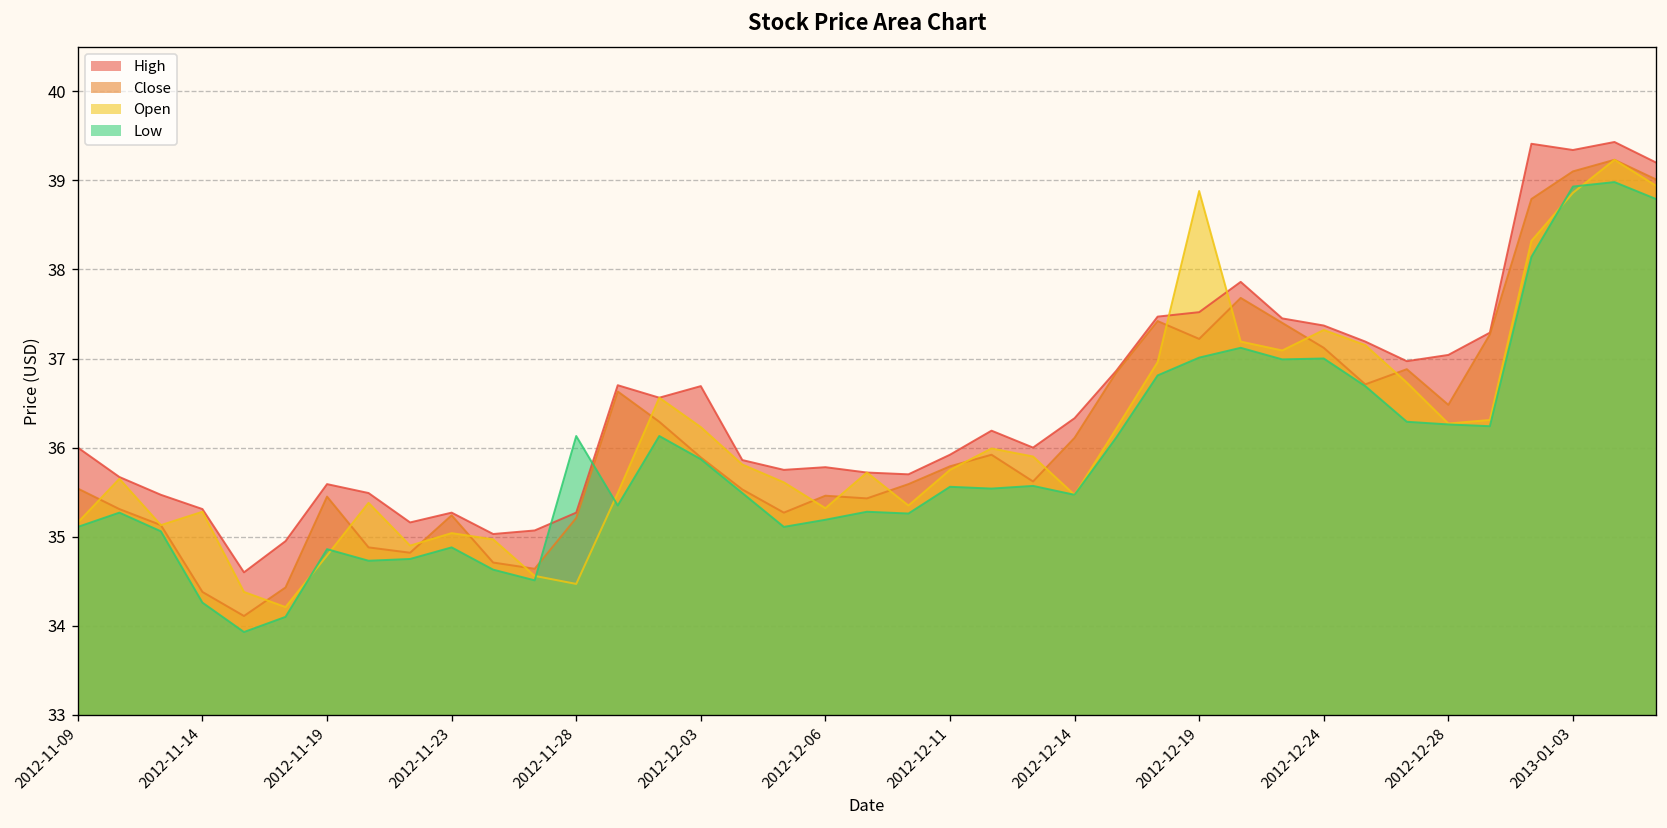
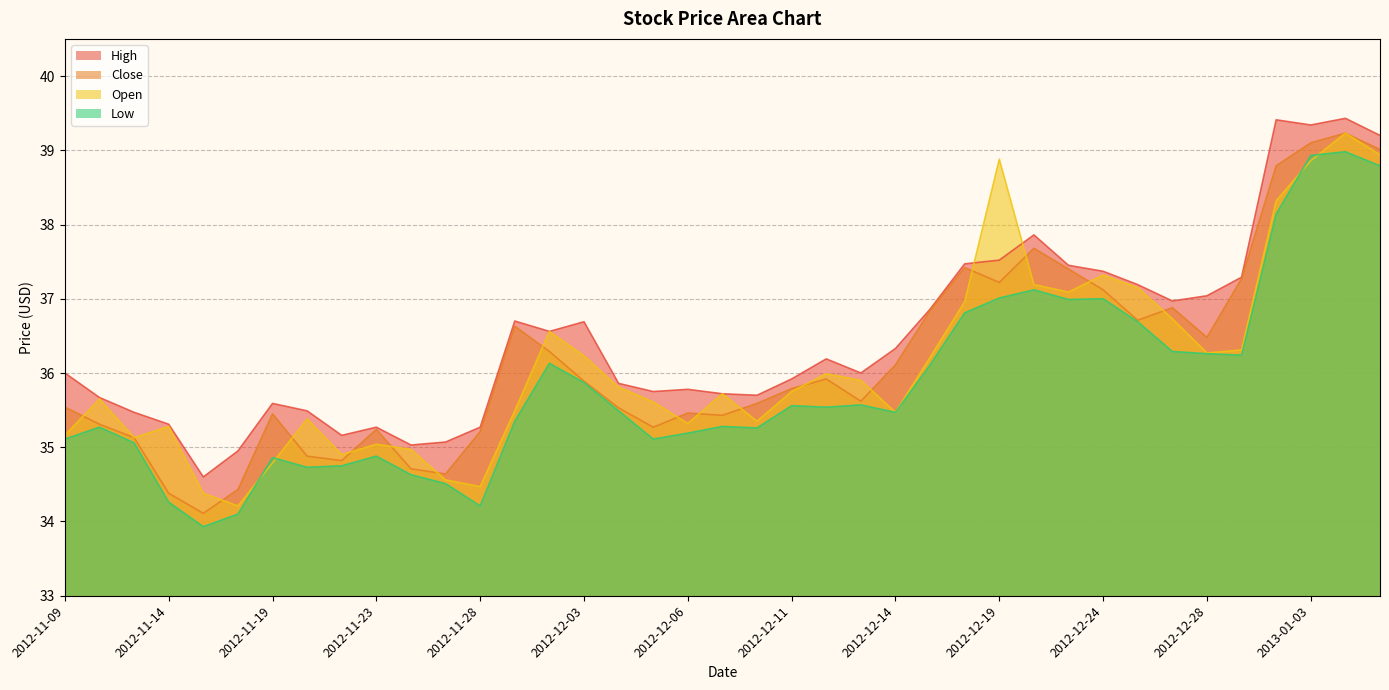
  {
    "Open": {
      "2012-11-09": 35.2,
      "2012-11-19": 34.8,
      "2012-11-23": 35.0,
      "2012-11-28": 34.5,
      "2012-12-03": 36.2,
      "2012-12-06": 35.3,
      "2012-12-11": 35.8,
      "2012-12-19": 38.9,
      "2012-12-24": 37.3,
      "2013-01-03": 38.9
    },
    "Low": {
      "2012-11-09": 35.1,
      "2012-11-14": 34.3,
      "2012-11-19": 34.9,
      "2012-11-23": 34.9,
-     "2012-11-28": 36.1,
+     "2012-11-28": 34.2,
      "2012-12-06": 35.2,
      "2012-12-11": 35.6,
      "2012-12-19": 37.0,
      "2012-12-24": 37.0,
      "2013-01-03": 38.9
    }
  }
